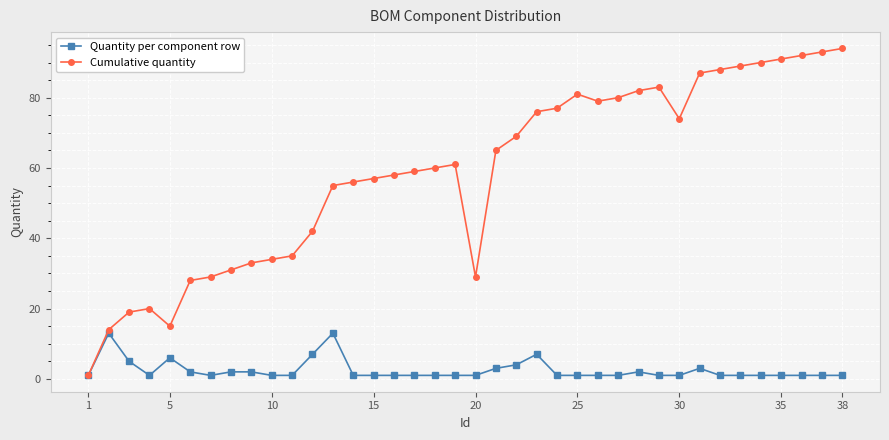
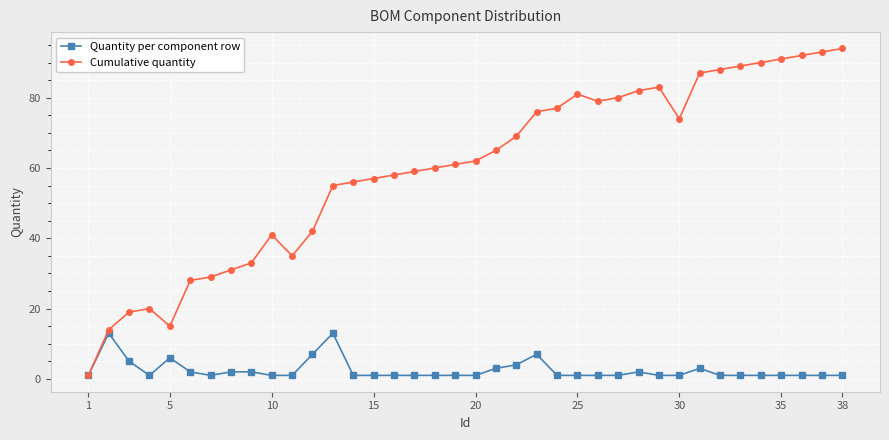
  {
    "Quantity per component row": {
      "5": 6,
      "10": 1,
      "15": 1,
      "20": 1,
      "25": 1,
      "30": 1,
      "35": 1,
      "38": 1
    },
    "Cumulative quantity": {
      "5": 15,
-     "10": 34,
+     "10": 41,
      "15": 57,
-     "20": 29,
+     "20": 62,
      "25": 81,
      "30": 74,
      "35": 91,
      "38": 94
    }
  }
